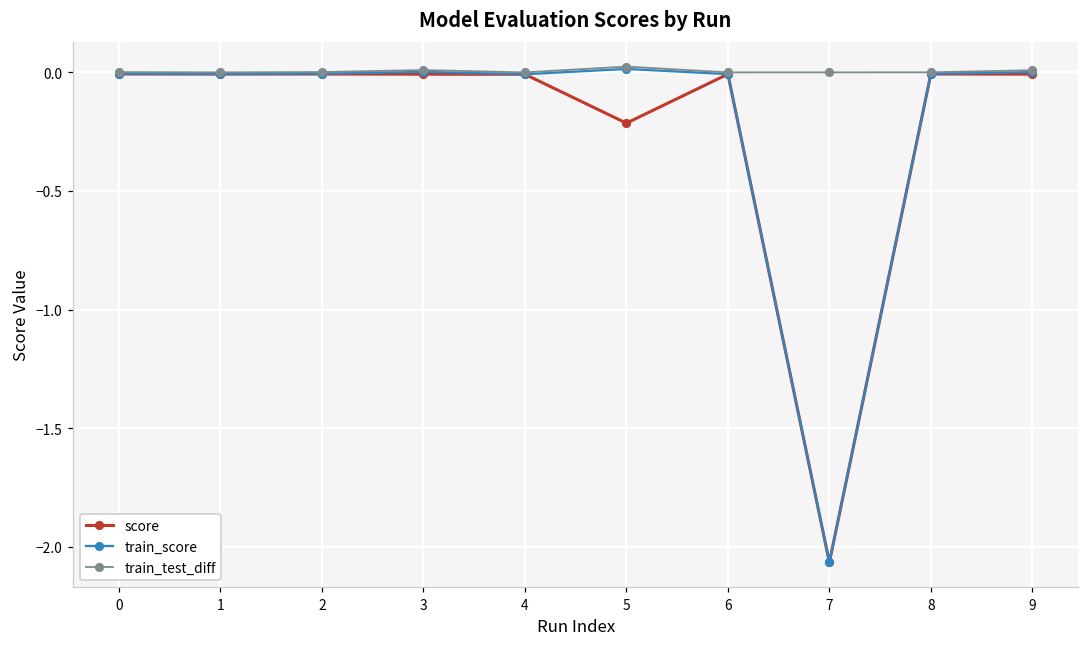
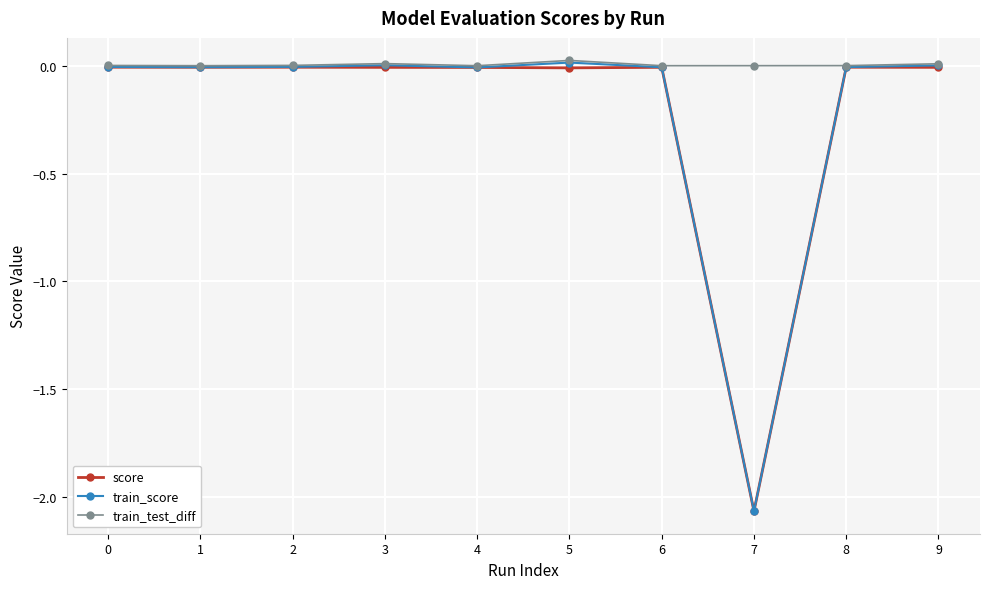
  {
    "score": {
-     "5": -0.21
+     "5": -0.01
    },
    "train_test_diff": {
      "7": 0.00
    }
  }
